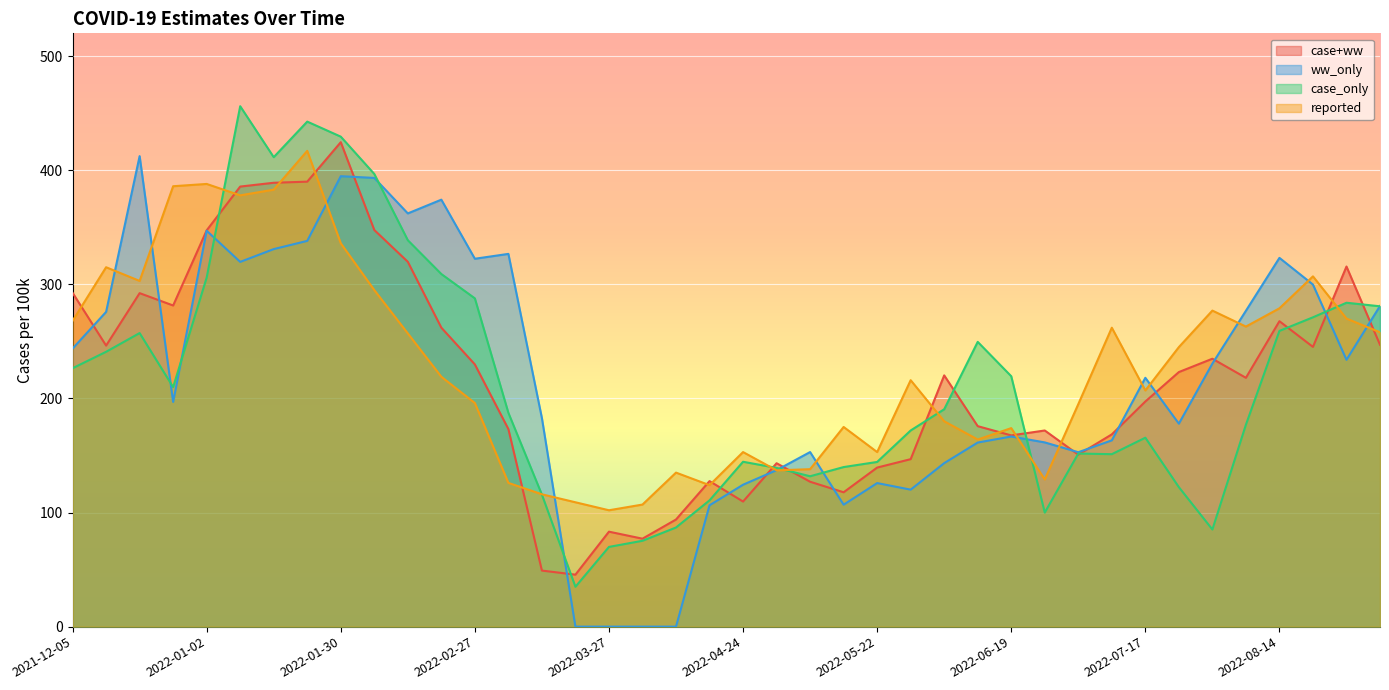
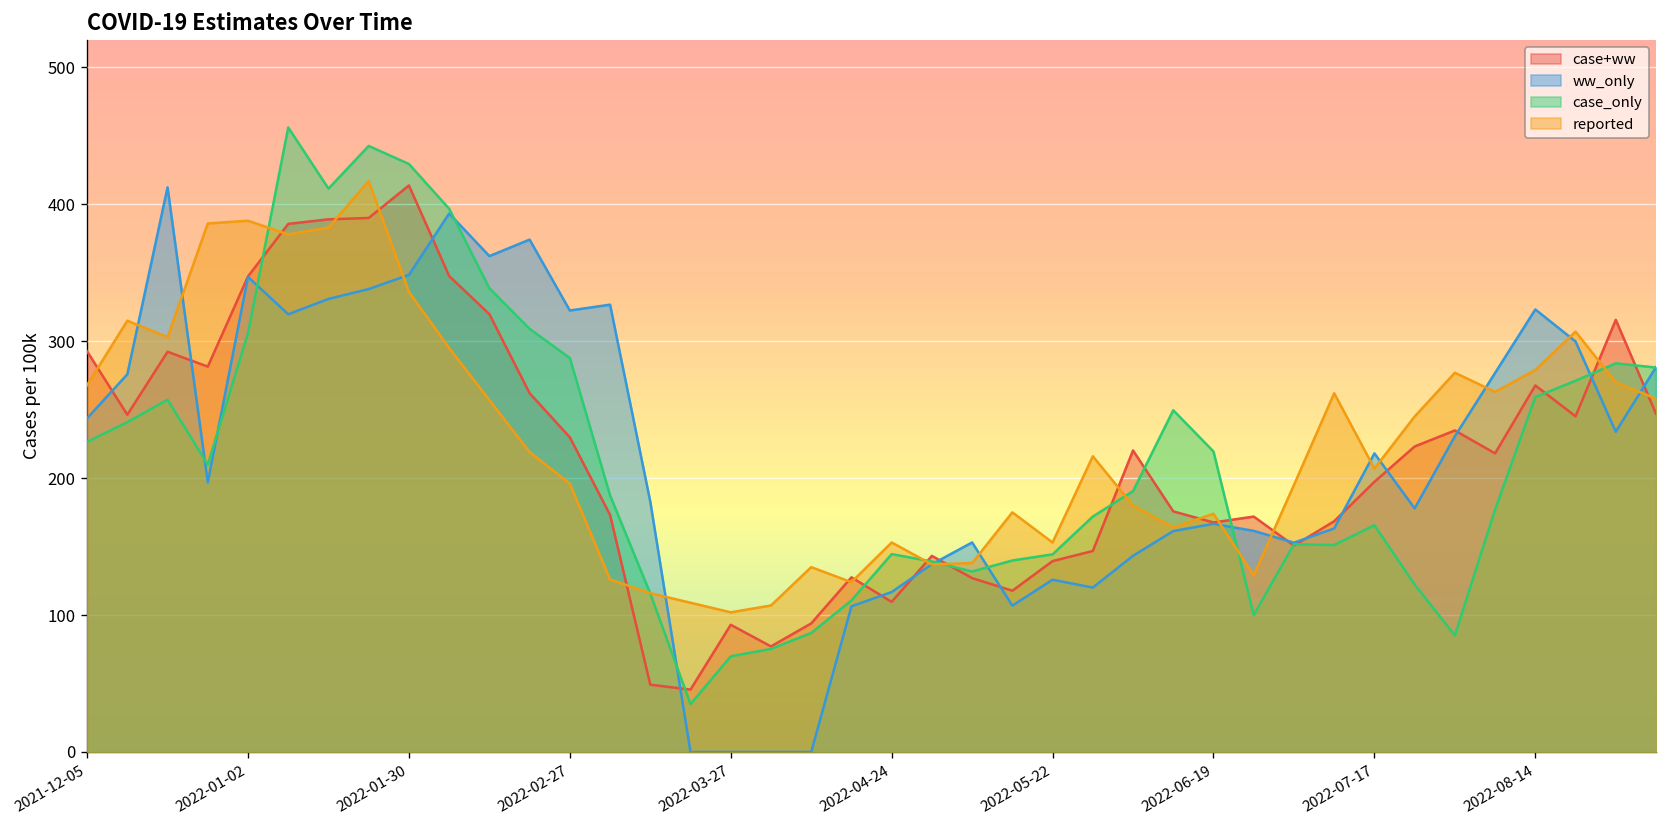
  {
    "case+ww": {
      "2021-12-05": 293,
-     "2022-01-30": 425,
+     "2022-01-30": 414,
      "2022-02-27": 230,
-     "2022-03-27": 83,
+     "2022-03-27": 93,
      "2022-04-24": 110,
      "2022-05-22": 139,
      "2022-07-17": 197,
      "2022-08-14": 268
    },
    "ww_only": {
      "2021-12-05": 244,
-     "2022-01-30": 395,
+     "2022-01-30": 348,
      "2022-02-27": 322,
      "2022-03-27": 0,
-     "2022-04-24": 124,
+     "2022-04-24": 117,
      "2022-05-22": 126,
      "2022-07-17": 218,
      "2022-08-14": 323
    },
    "case_only": {
      "2021-12-05": 226,
      "2022-01-02": 306,
      "2022-01-30": 429,
      "2022-02-27": 288,
      "2022-03-27": 70,
      "2022-04-24": 145,
      "2022-05-22": 144,
      "2022-06-19": 219,
      "2022-07-17": 166,
      "2022-08-14": 259
    },
    "reported": {
      "2021-12-05": 268,
      "2022-01-02": 388,
      "2022-01-30": 336,
      "2022-02-27": 196,
      "2022-03-27": 102,
      "2022-04-24": 153,
      "2022-05-22": 153,
      "2022-06-19": 174,
      "2022-07-17": 207,
      "2022-08-14": 279
    }
  }
